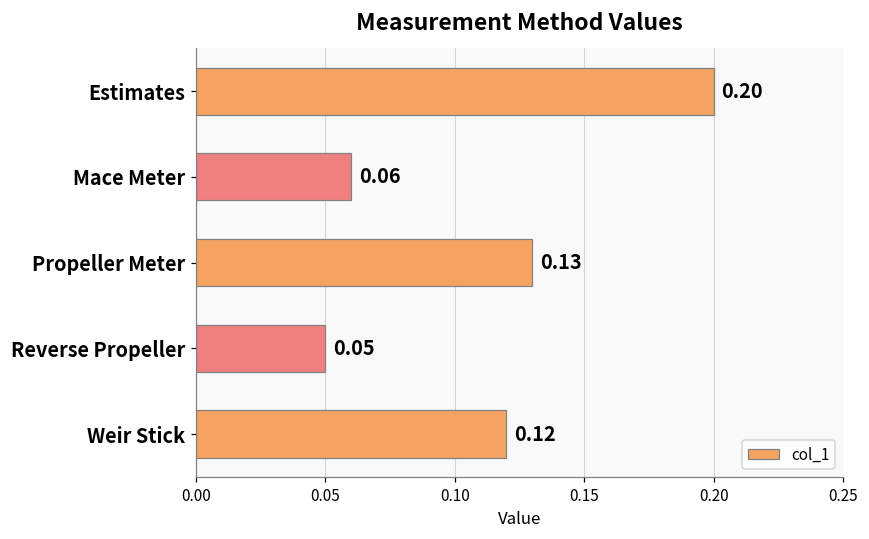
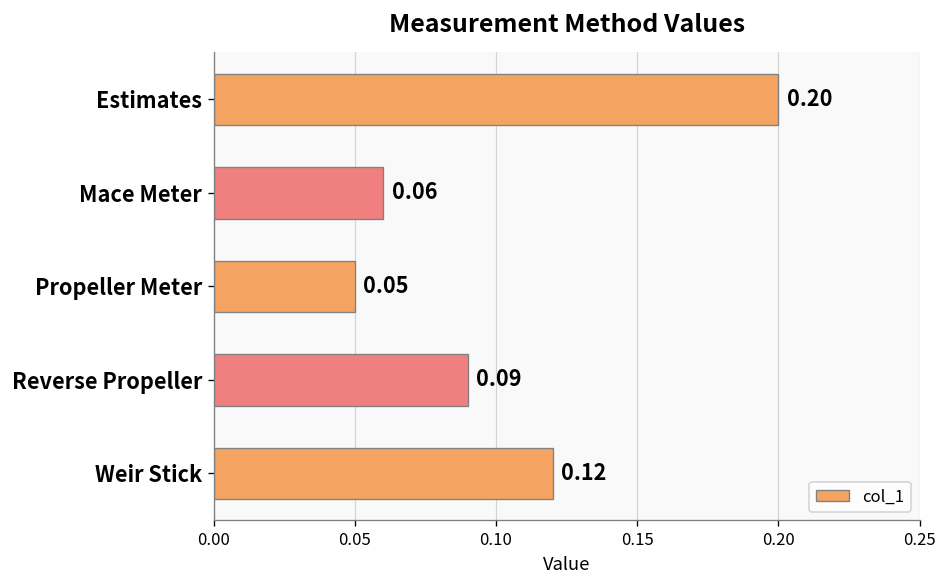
  {
    "Estimates": 0.20,
    "Mace Meter": 0.06,
-   "Propeller Meter": 0.13,
-   "Reverse Propeller": 0.05,
+   "Propeller Meter": 0.05,
+   "Reverse Propeller": 0.09,
    "Weir Stick": 0.12
  }
